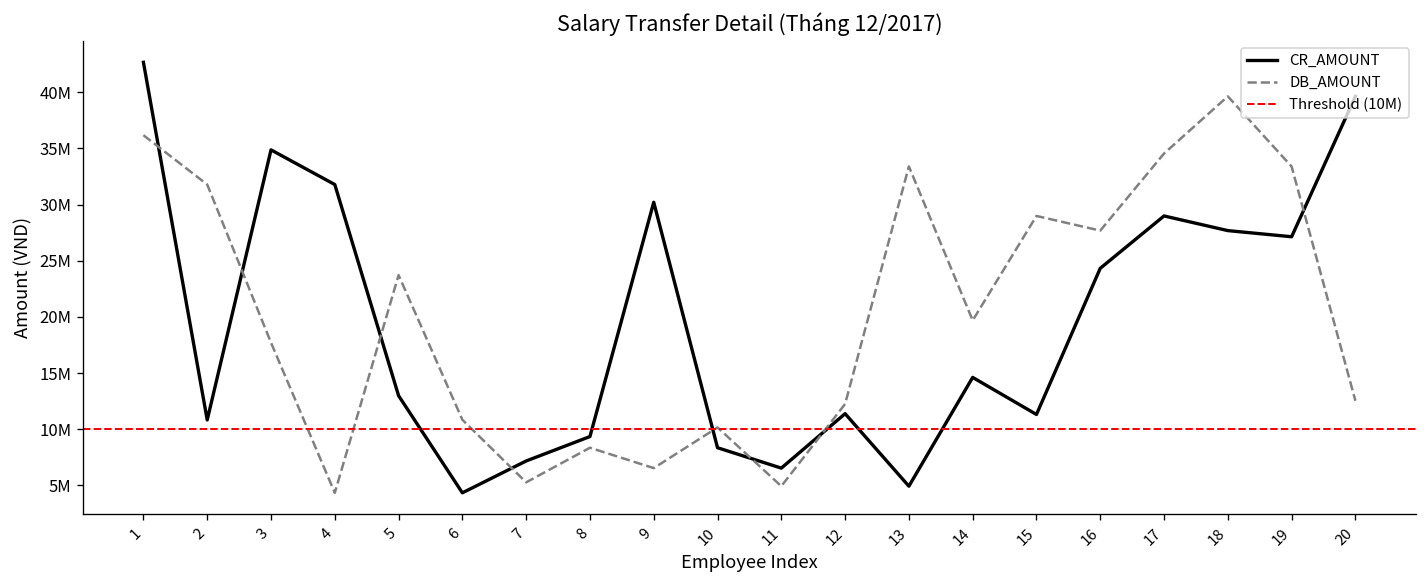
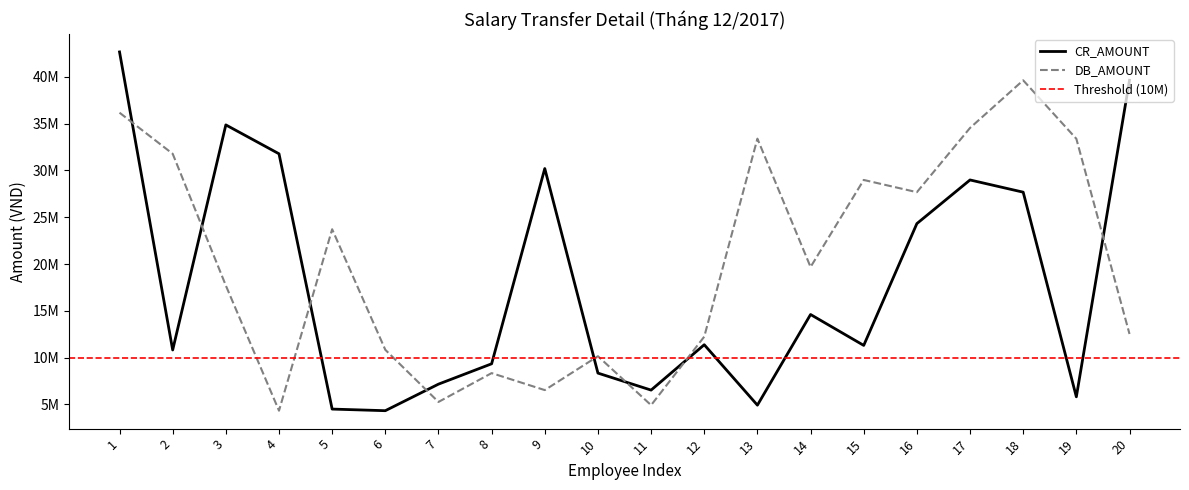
  {
    "CR_AMOUNT": {
      "1": 43000000,
      "2": 11000000,
      "3": 35000000,
      "4": 32000000,
-     "5": 13000000,
+     "5": 5000000,
      "6": 4000000,
      "7": 7000000,
      "8": 9000000,
      "9": 30000000,
      "10": 8000000,
      "11": 7000000,
      "12": 11000000,
      "13": 5000000,
      "14": 15000000,
      "15": 11000000,
      "16": 24000000,
      "17": 29000000,
      "18": 28000000,
-     "19": 27000000
+     "19": 6000000
    },
    "DB_AMOUNT": {
      "1": 36000000,
      "2": 32000000,
      "3": 18000000,
      "4": 4000000,
      "5": 24000000,
      "6": 11000000,
      "7": 5000000,
      "8": 8000000,
      "9": 7000000,
      "10": 10000000,
      "11": 5000000,
      "12": 12000000,
      "13": 33000000,
      "14": 20000000,
      "15": 29000000,
      "16": 28000000,
      "17": 35000000,
      "18": 40000000,
      "19": 33000000,
      "20": 13000000
    }
  }
